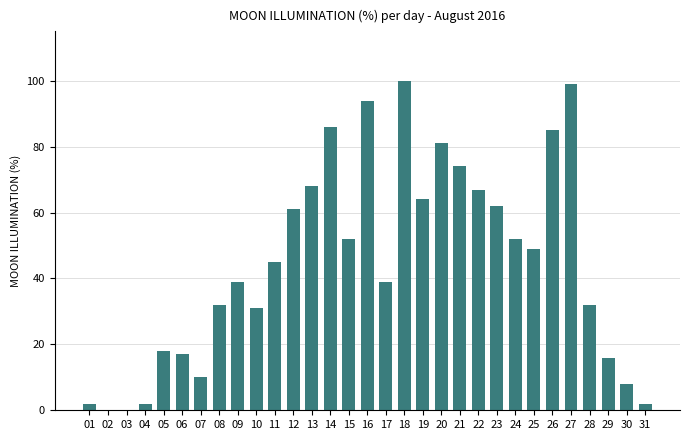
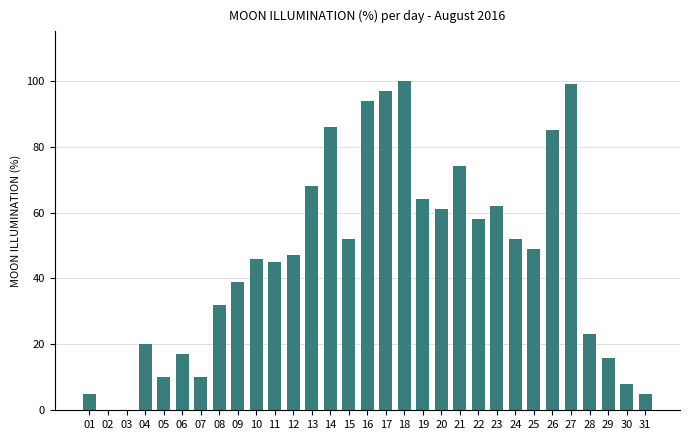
  {
-   "01": 2,
+   "01": 5,
    "02": 0,
    "03": 0,
-   "04": 2,
-   "05": 18,
+   "04": 20,
+   "05": 10,
    "06": 17,
    "07": 10,
    "08": 32,
    "09": 39,
-   "10": 31,
+   "10": 46,
    "11": 45,
-   "12": 61,
+   "12": 47,
    "13": 68,
    "14": 86,
    "15": 52,
    "16": 94,
-   "17": 39,
+   "17": 97,
    "18": 100,
    "19": 64,
-   "20": 81,
+   "20": 61,
    "21": 74,
-   "22": 67,
+   "22": 58,
    "23": 62,
    "24": 52,
    "25": 49,
    "26": 85,
    "27": 99,
-   "28": 32,
+   "28": 23,
    "29": 16,
    "30": 8,
-   "31": 2
+   "31": 5
  }
